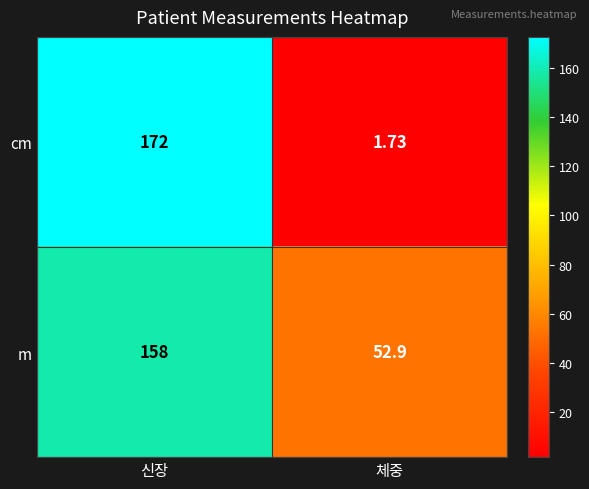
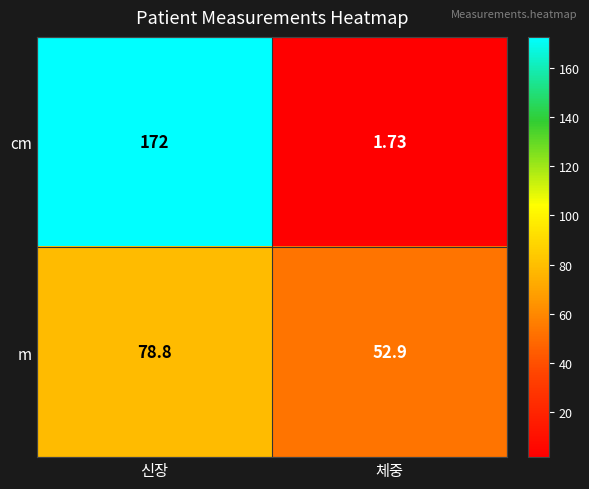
  {
    "cm": {
      "신장": 172,
      "체중": 1.73
    },
    "m": {
-     "신장": 158,
+     "신장": 78.8,
      "체중": 52.9
    }
  }
